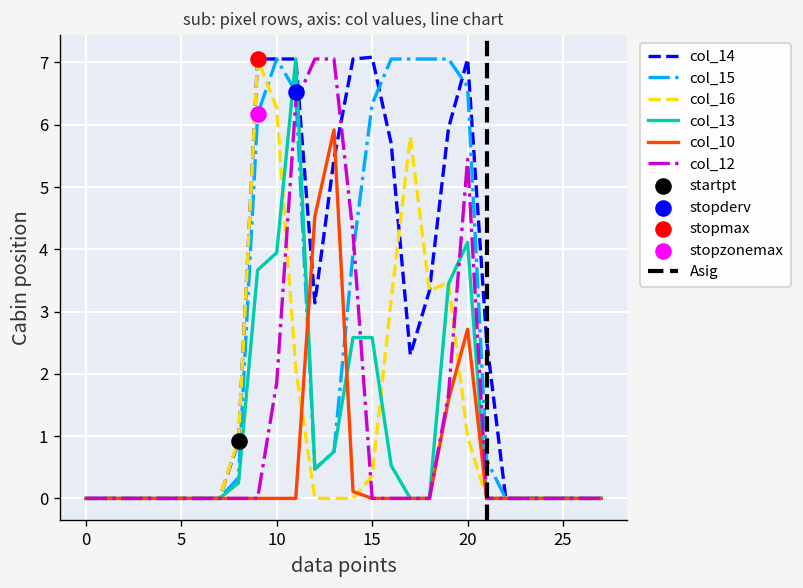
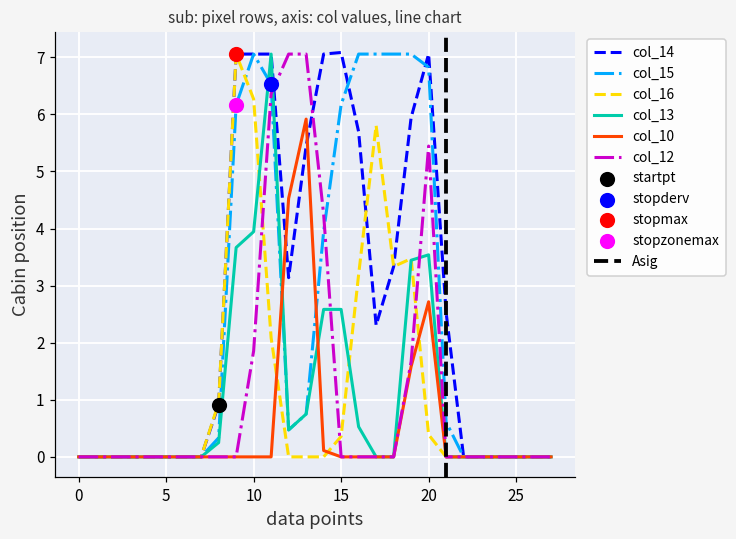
  {
    "col_15": {
-     "15": 6.3,
-     "20": 6.6
+     "15": 6.2,
+     "20": 6.8
    },
    "col_16": {
      "10": 6.3,
      "15": 0.4,
-     "20": 1.0
+     "20": 0.4
    },
    "col_13": {
      "10": 3.9,
      "15": 2.6,
-     "20": 4.1
+     "20": 3.5
    },
    "col_10": {
      "10": 0.0,
      "20": 2.7
    },
    "col_12": {
      "10": 1.9,
      "20": 5.4
    }
  }
